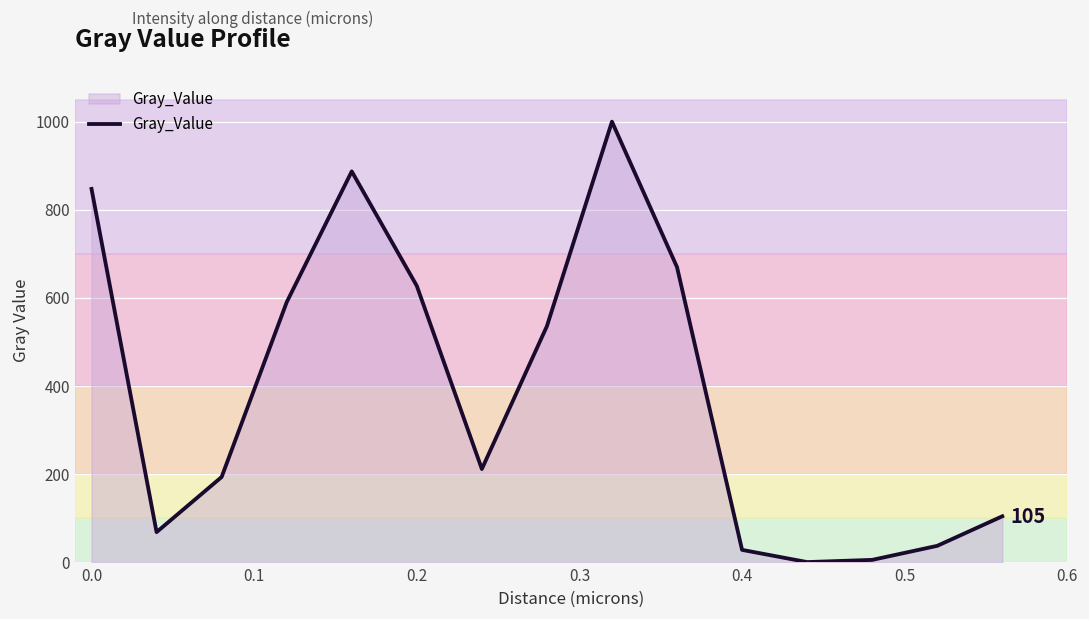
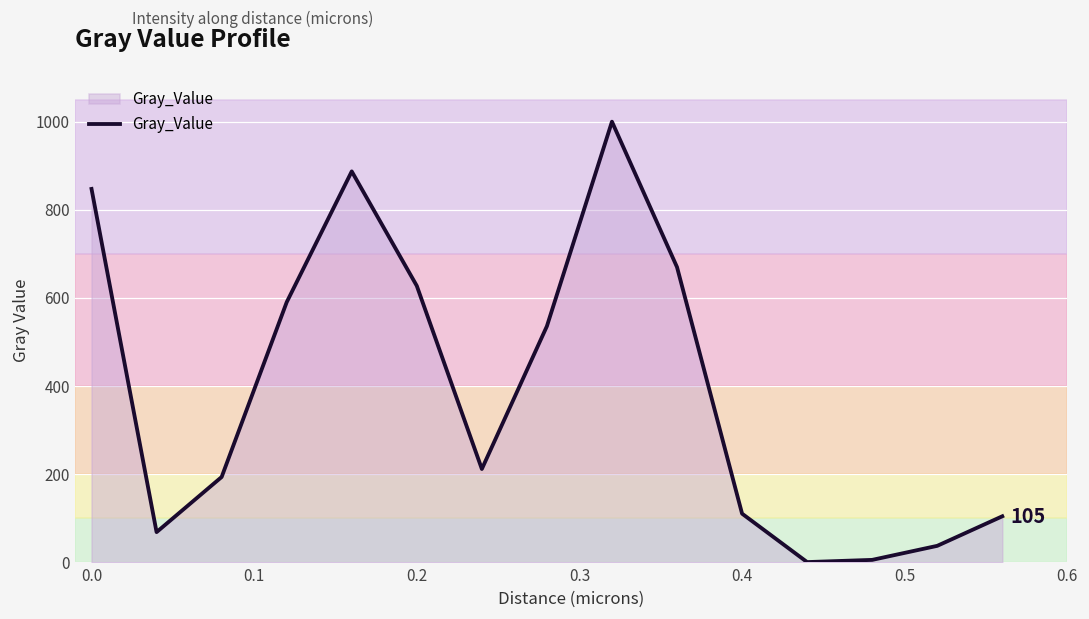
  {
    "0.0": 850,
    "0.2": 630,
-   "0.4": 30
+   "0.4": 110
  }
